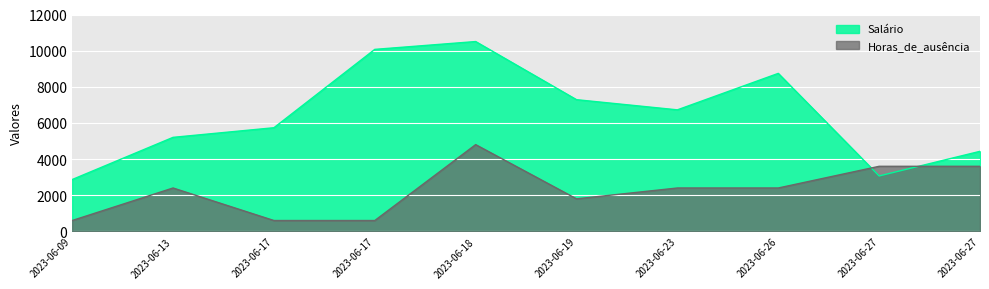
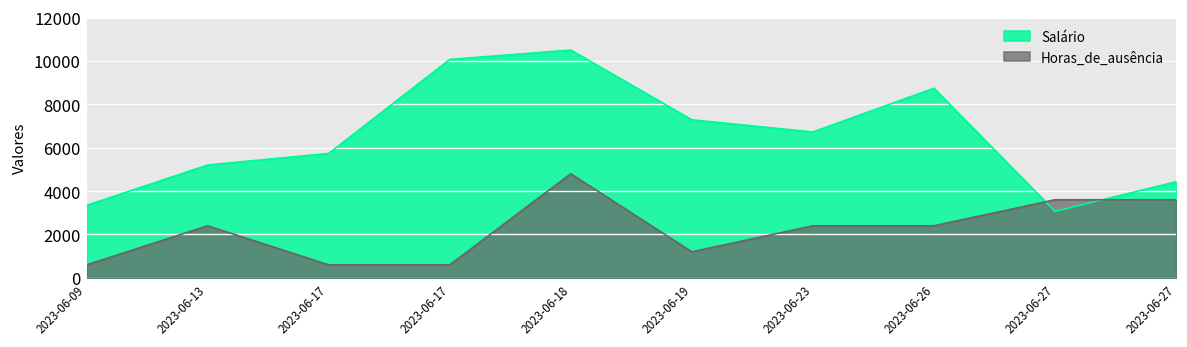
  {
    "Salário": {
-     "2023-06-09": 2900,
+     "2023-06-09": 3300,
      "2023-06-13": 5200,
      "2023-06-18": 10500,
      "2023-06-19": 7300,
      "2023-06-23": 6700,
      "2023-06-26": 8700
    },
    "Horas_de_ausência": {
      "2023-06-09": 600,
      "2023-06-13": 2400,
      "2023-06-18": 4800,
-     "2023-06-19": 1800,
+     "2023-06-19": 1200,
      "2023-06-23": 2400,
      "2023-06-26": 2400
    }
  }
